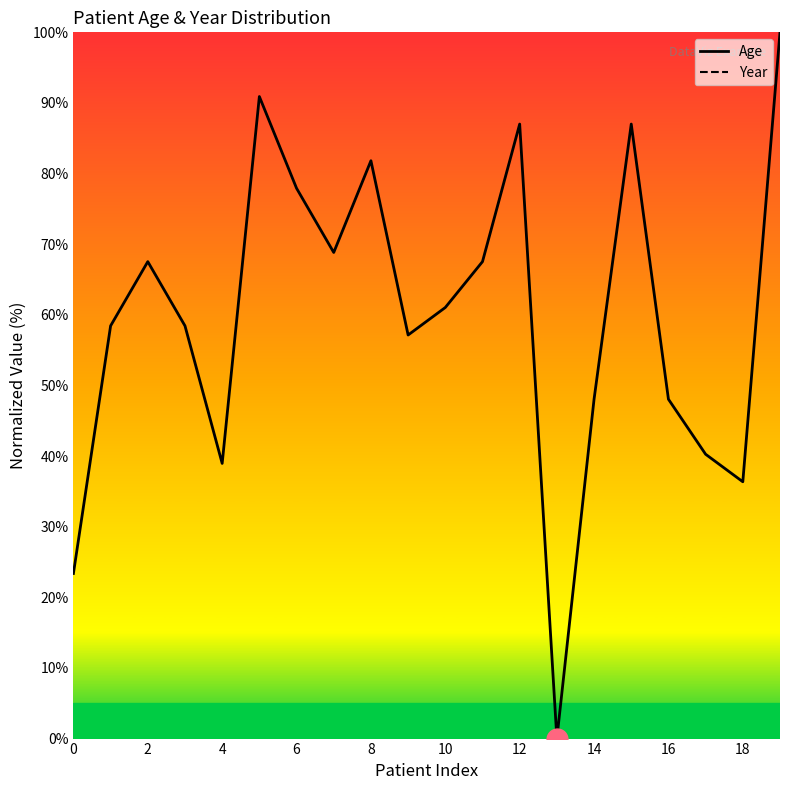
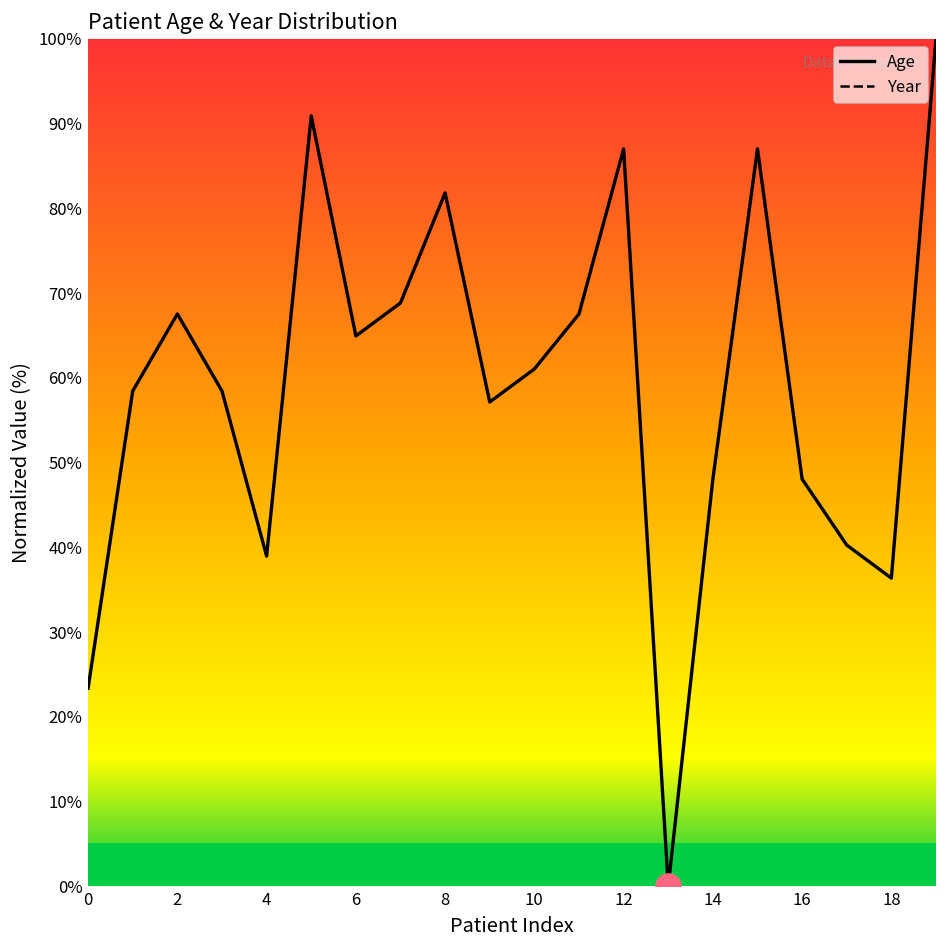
  {
    "Age": {
      "0": "23%",
      "2": "68%",
      "4": "39%",
-     "6": "78%",
+     "6": "65%",
      "8": "82%",
      "10": "61%",
      "12": "87%",
      "14": "48%",
      "16": "48%",
      "18": "36%"
    }
  }
